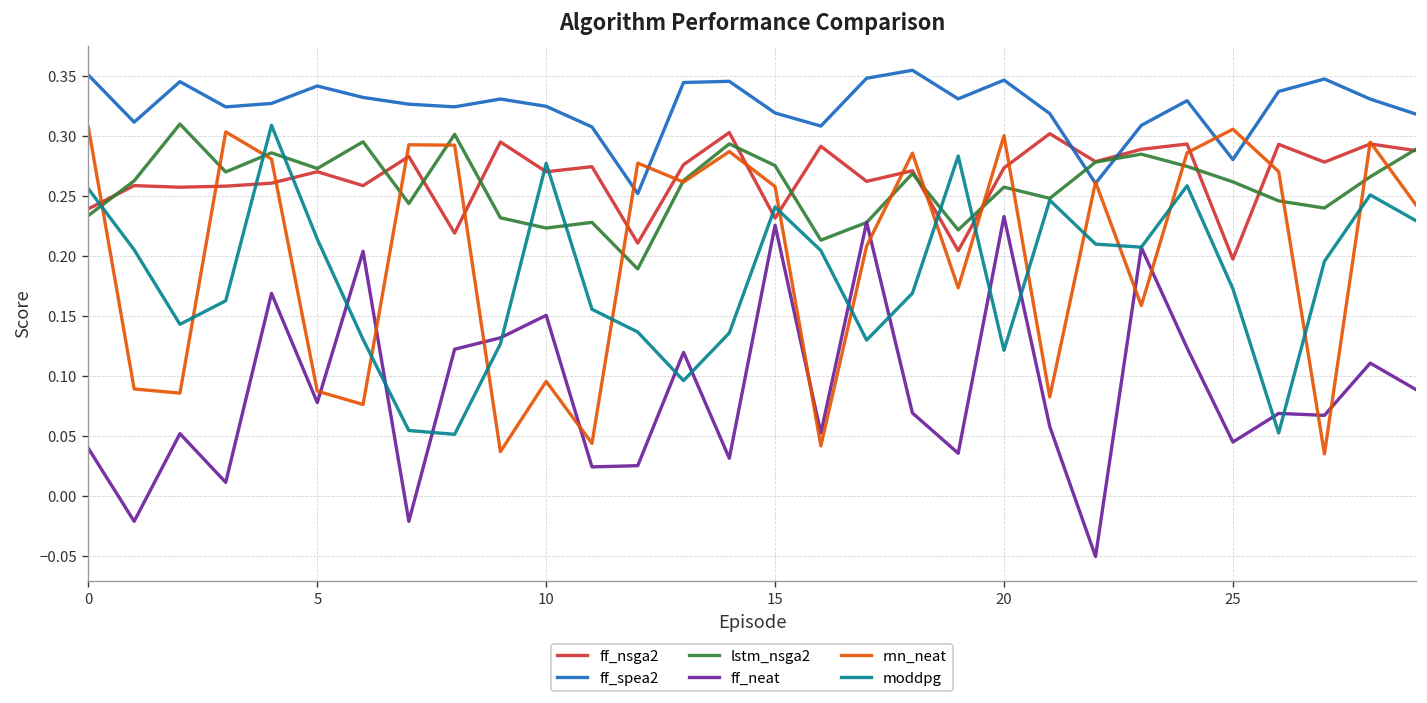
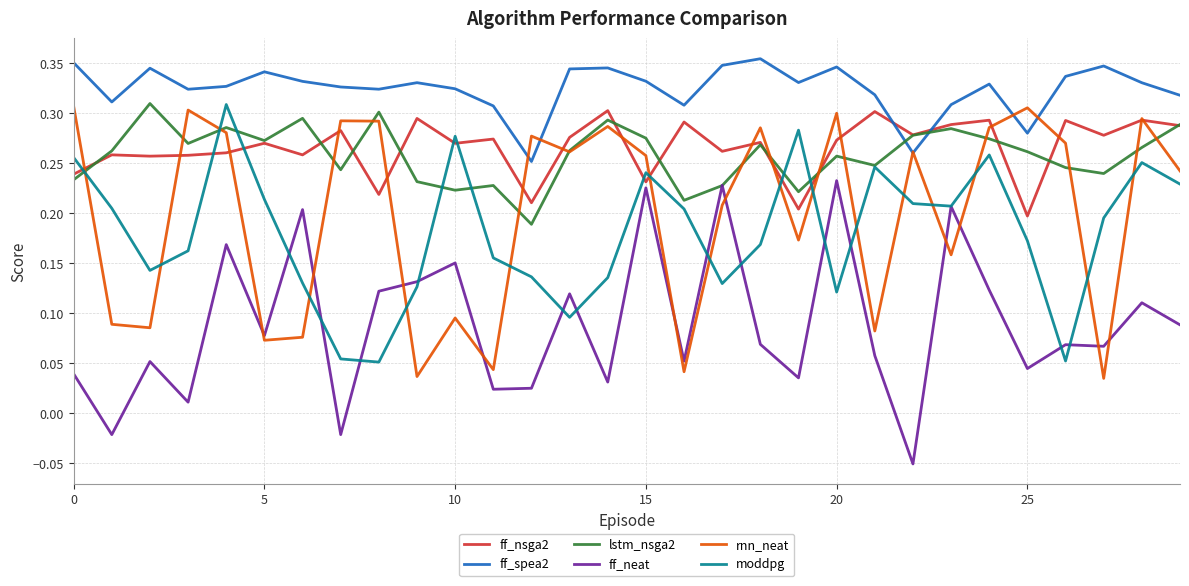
  {
    "ff_nsga2": {
      "0": 0.239,
      "5": 0.270,
      "10": 0.270,
      "15": 0.231,
      "20": 0.273,
      "25": 0.197
    },
    "ff_spea2": {
      "0": 0.351,
      "5": 0.341,
      "10": 0.325,
-     "15": 0.319,
+     "15": 0.332,
      "20": 0.346,
      "25": 0.280
    },
    "lstm_nsga2": {
      "0": 0.234,
      "5": 0.273,
      "10": 0.223,
      "15": 0.275,
      "20": 0.257,
      "25": 0.262
    },
    "ff_neat": {
      "0": 0.040,
      "5": 0.078,
      "10": 0.150,
      "15": 0.225,
      "20": 0.233,
      "25": 0.045
    },
    "rnn_neat": {
      "0": 0.307,
-     "5": 0.087,
+     "5": 0.073,
      "10": 0.095,
      "15": 0.258,
      "20": 0.300,
      "25": 0.305
    },
    "moddpg": {
      "0": 0.256,
      "5": 0.214,
      "10": 0.277,
      "15": 0.241,
      "20": 0.121,
      "25": 0.173
    }
  }
